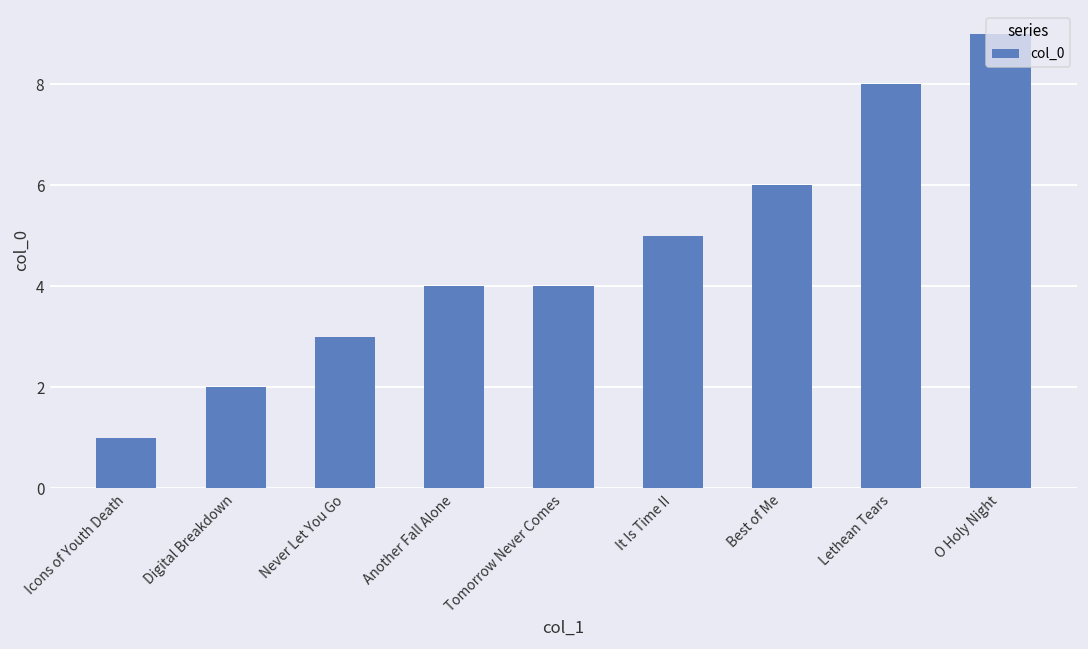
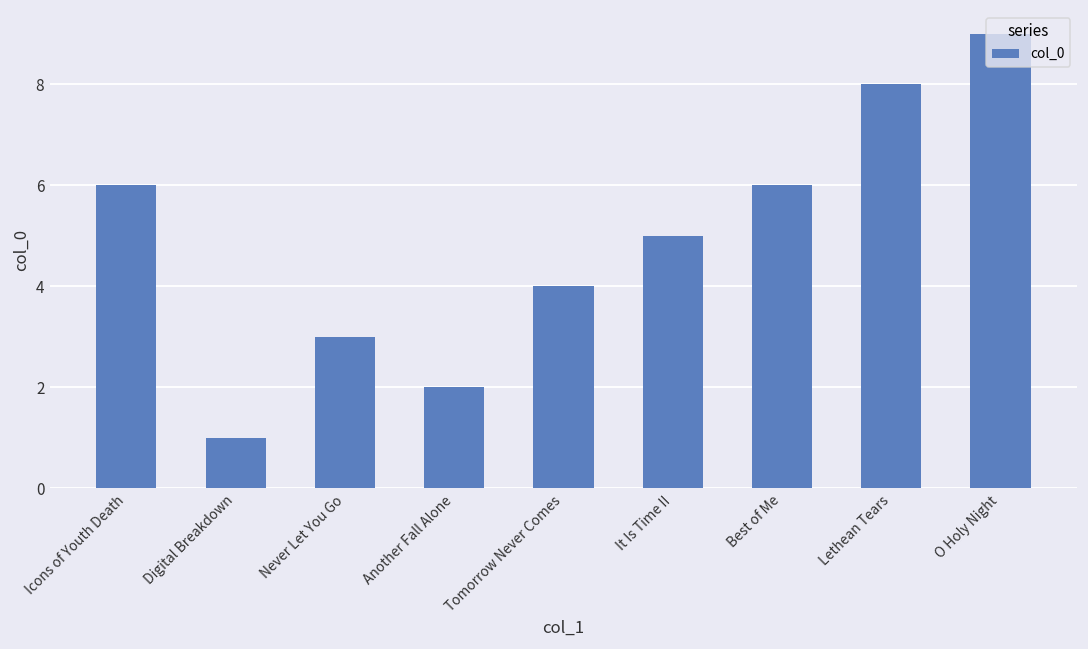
  {
-   "Icons of Youth Death": 1,
-   "Digital Breakdown": 2,
+   "Icons of Youth Death": 6,
+   "Digital Breakdown": 1,
    "Never Let You Go": 3,
-   "Another Fall Alone": 4,
+   "Another Fall Alone": 2,
    "Tomorrow Never Comes": 4,
    "It Is Time II": 5,
    "Best of Me": 6,
    "Lethean Tears": 8
  }
